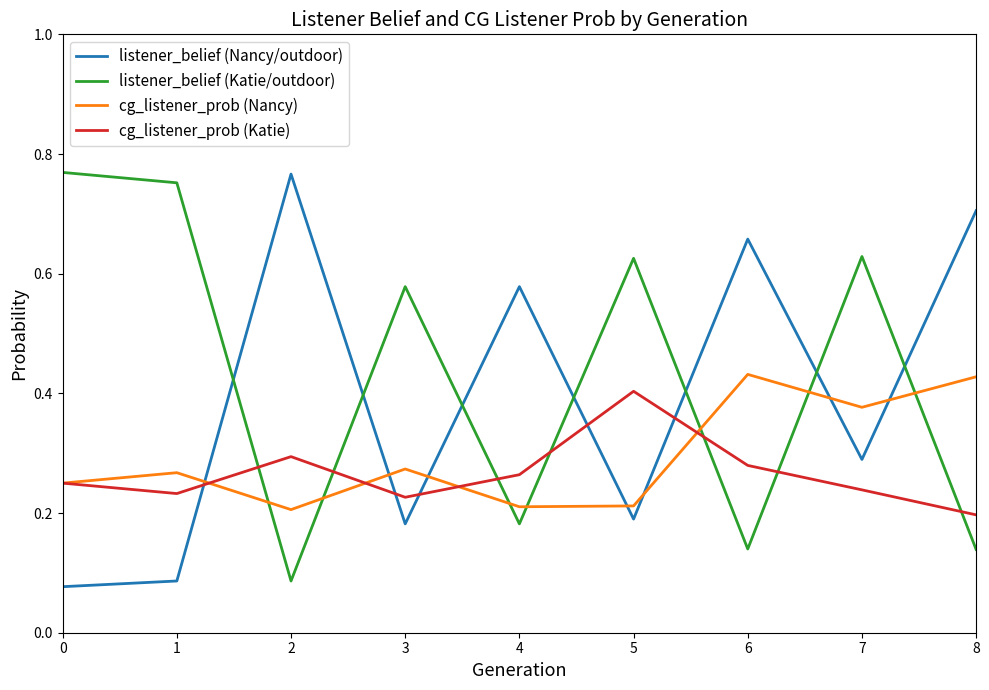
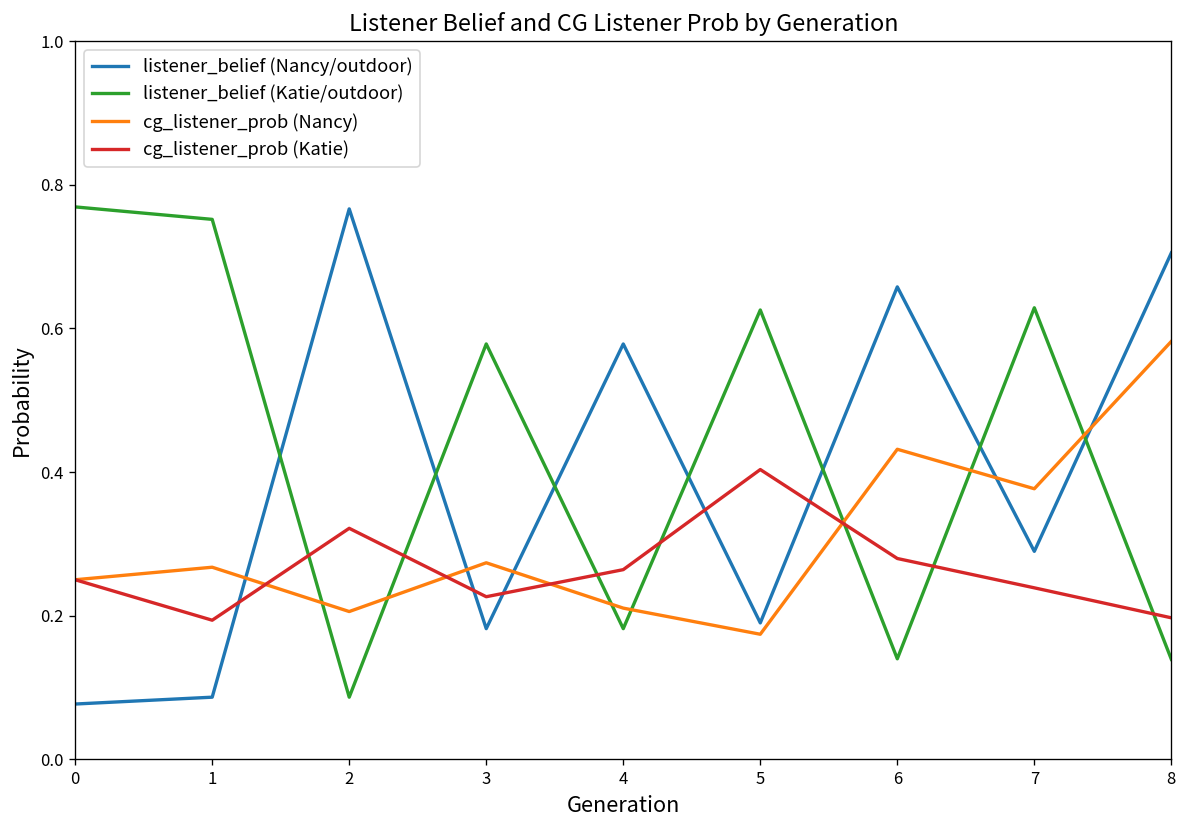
  {
    "listener_belief (Nancy/outdoor)": {
      "0": 0.08,
      "1": 0.09,
      "2": 0.77,
      "3": 0.18,
      "4": 0.58,
      "5": 0.19,
      "6": 0.66,
      "7": 0.29,
      "8": 0.71
    },
    "listener_belief (Katie/outdoor)": {
      "0": 0.77,
      "1": 0.75,
      "2": 0.09,
      "3": 0.58,
      "4": 0.18,
      "5": 0.63,
      "6": 0.14,
      "7": 0.63,
      "8": 0.14
    },
    "cg_listener_prob (Nancy)": {
      "1": 0.27,
      "2": 0.21,
      "3": 0.27,
      "4": 0.21,
-     "5": 0.21,
+     "5": 0.17,
      "6": 0.43,
      "7": 0.38,
-     "8": 0.43
+     "8": 0.58
    },
    "cg_listener_prob (Katie)": {
-     "1": 0.23,
-     "2": 0.29,
+     "1": 0.19,
+     "2": 0.32,
      "3": 0.23,
      "4": 0.26,
      "5": 0.40,
      "6": 0.28,
      "7": 0.24,
      "8": 0.20
    }
  }
